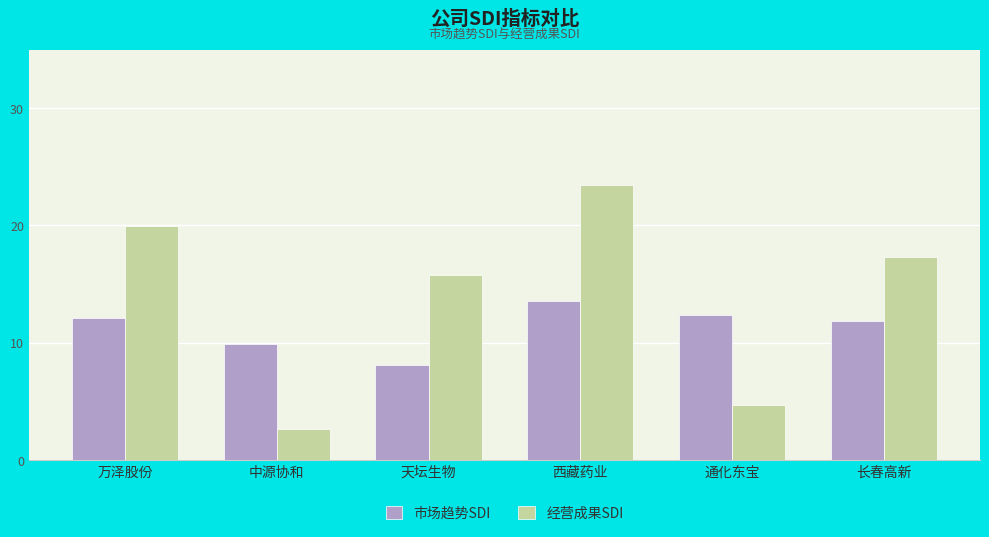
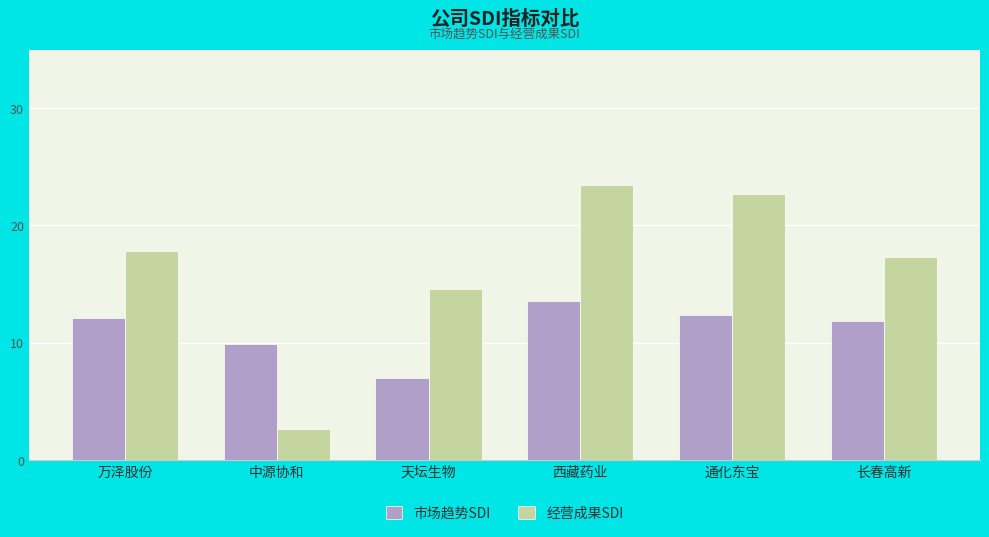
  {
    "市场趋势SDI": {
      "万泽股份": 12.1,
      "中源协和": 9.9,
-     "天坛生物": 8.1,
+     "天坛生物": 7.0,
      "西藏药业": 13.6,
      "通化东宝": 12.4,
      "长春高新": 11.9
    },
    "经营成果SDI": {
-     "万泽股份": 19.9,
+     "万泽股份": 17.8,
      "中源协和": 2.7,
-     "天坛生物": 15.8,
+     "天坛生物": 14.6,
      "西藏药业": 23.5,
-     "通化东宝": 4.7,
+     "通化东宝": 22.7,
      "长春高新": 17.3
    }
  }
